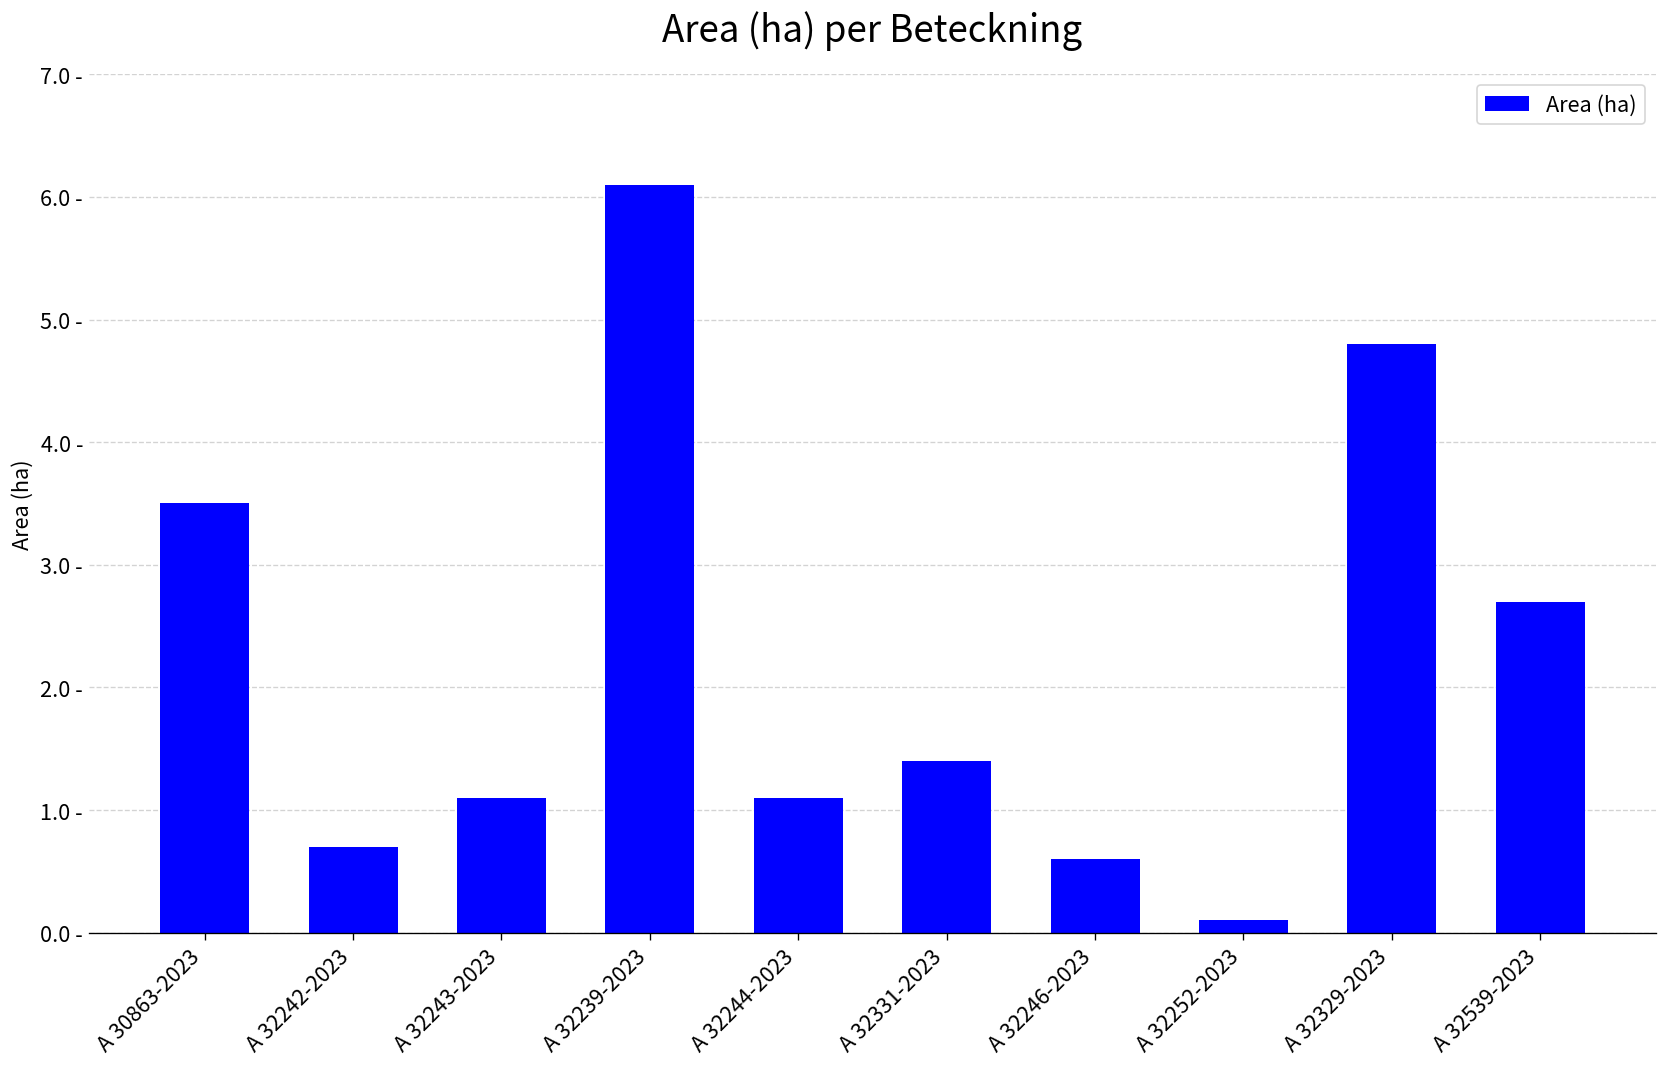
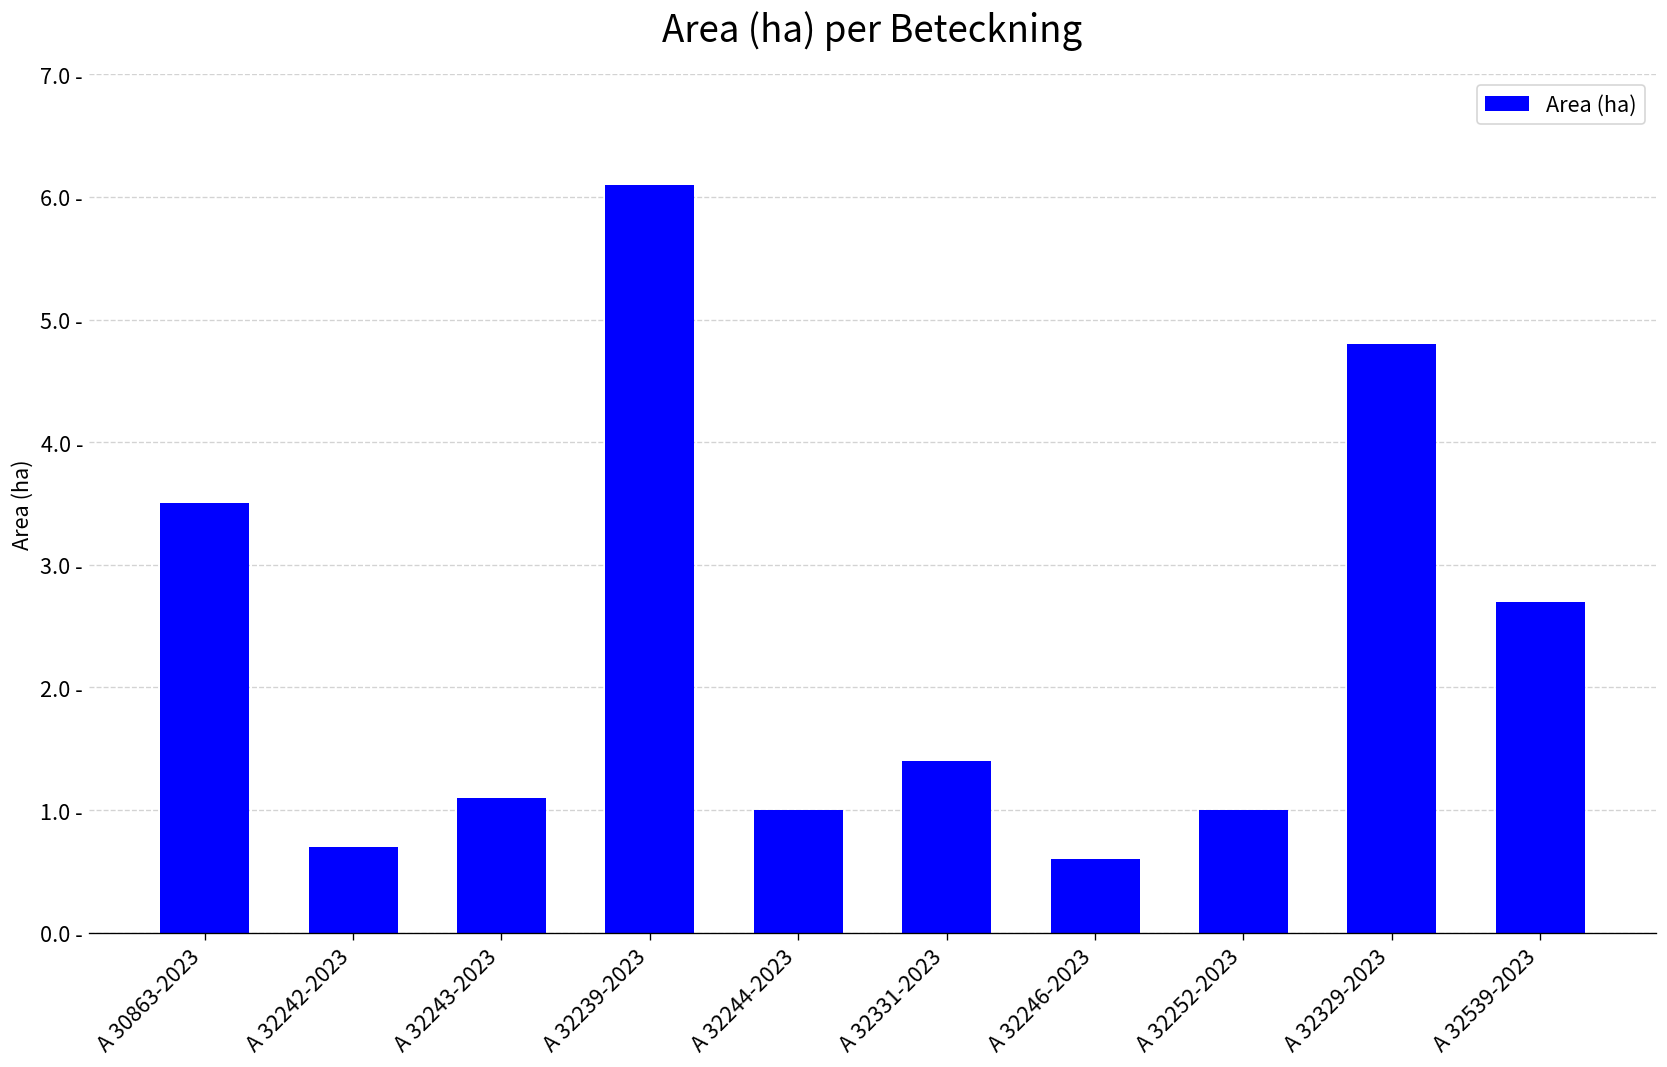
  {
    "A 30863-2023": "3.5 -",
    "A 32242-2023": "0.7 -",
    "A 32243-2023": "1.1 -",
    "A 32239-2023": "6.1 -",
-   "A 32244-2023": "1.1 -",
+   "A 32244-2023": "1.0 -",
    "A 32331-2023": "1.4 -",
    "A 32246-2023": "0.6 -",
-   "A 32252-2023": "0.1 -",
+   "A 32252-2023": "1.0 -",
    "A 32329-2023": "4.8 -",
    "A 32539-2023": "2.7 -"
  }
